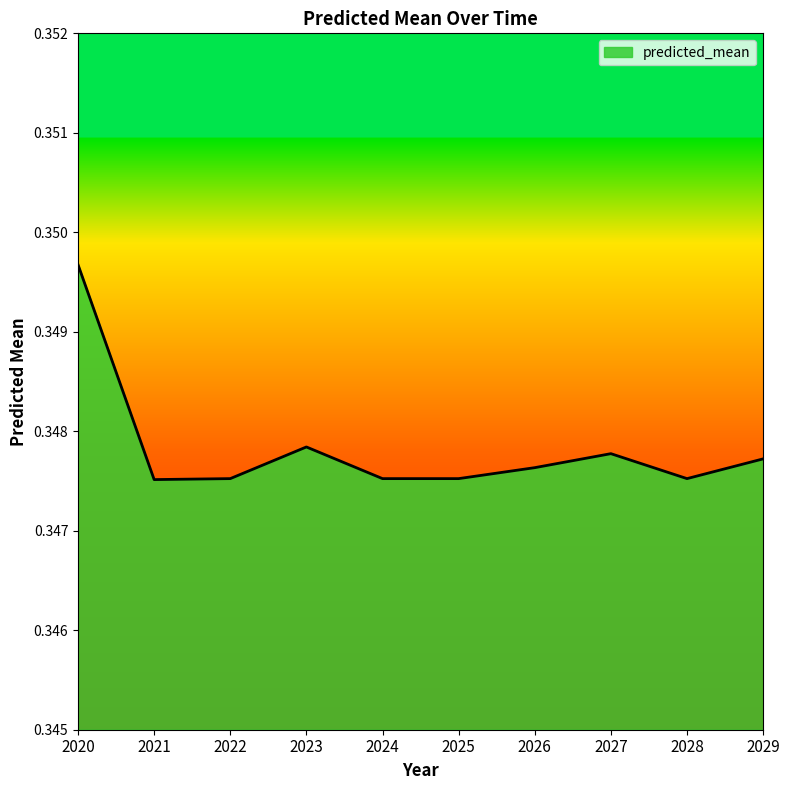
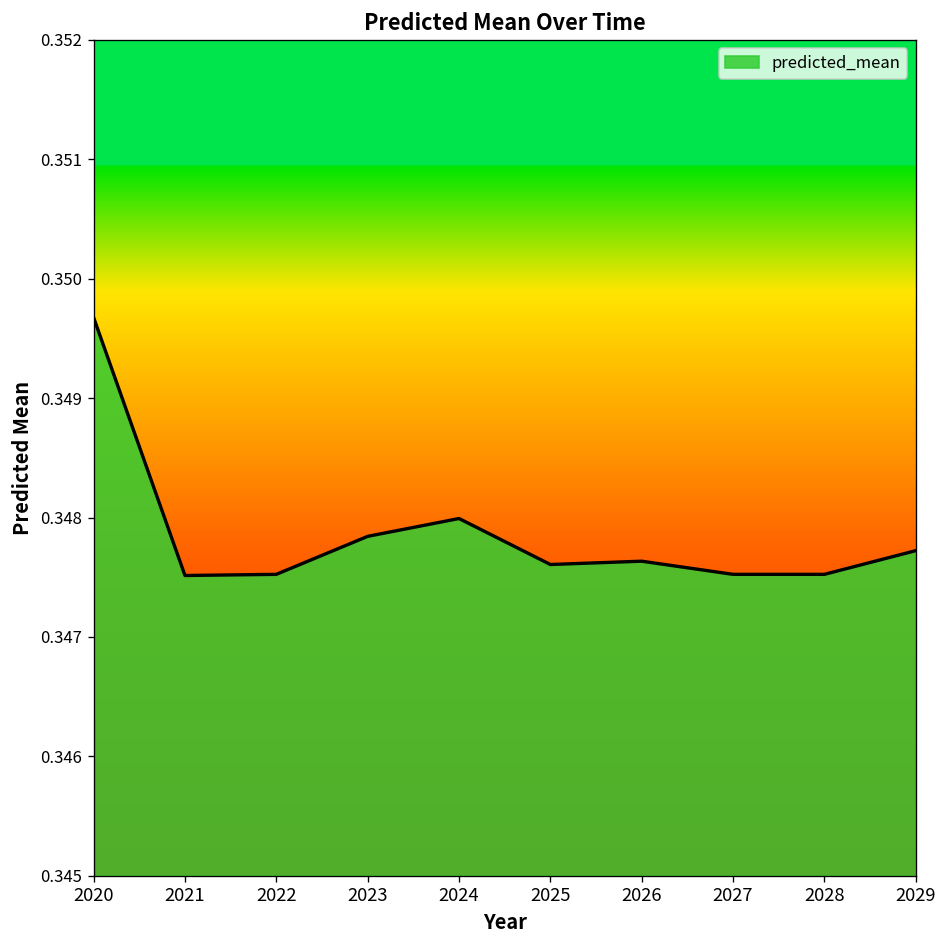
  {
    "2020": 0.3497,
    "2021": 0.3475,
    "2022": 0.3475,
    "2023": 0.3478,
-   "2024": 0.3475,
-   "2025": 0.3475,
+   "2024": 0.3480,
+   "2025": 0.3476,
    "2026": 0.3476,
-   "2027": 0.3478,
+   "2027": 0.3475,
    "2028": 0.3475,
    "2029": 0.3477
  }
